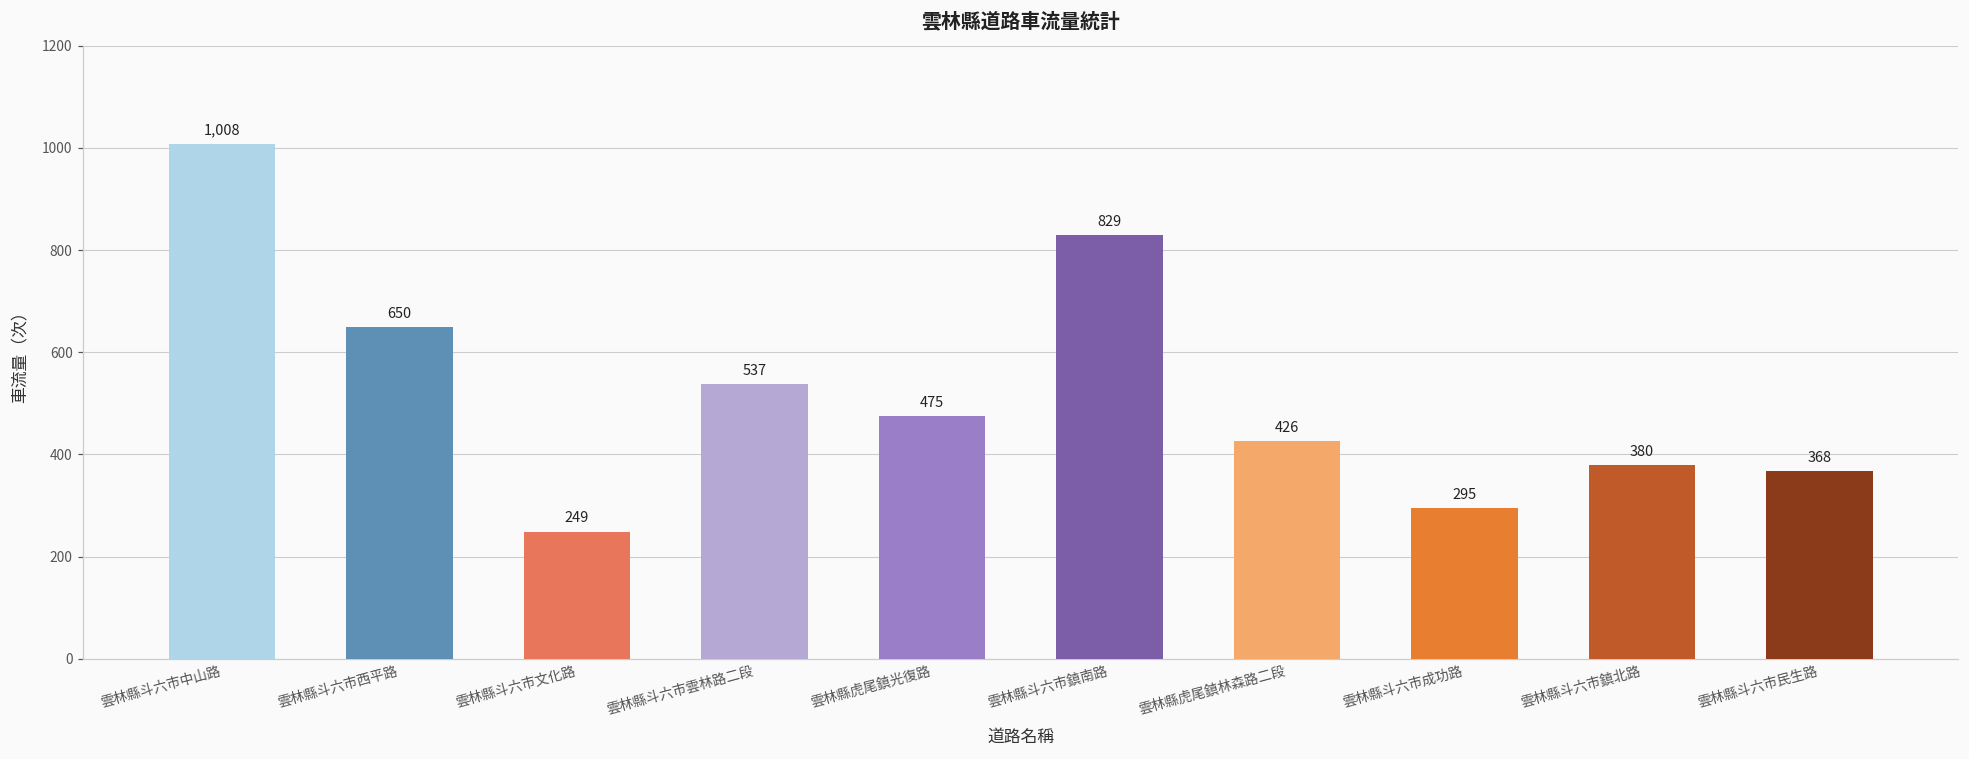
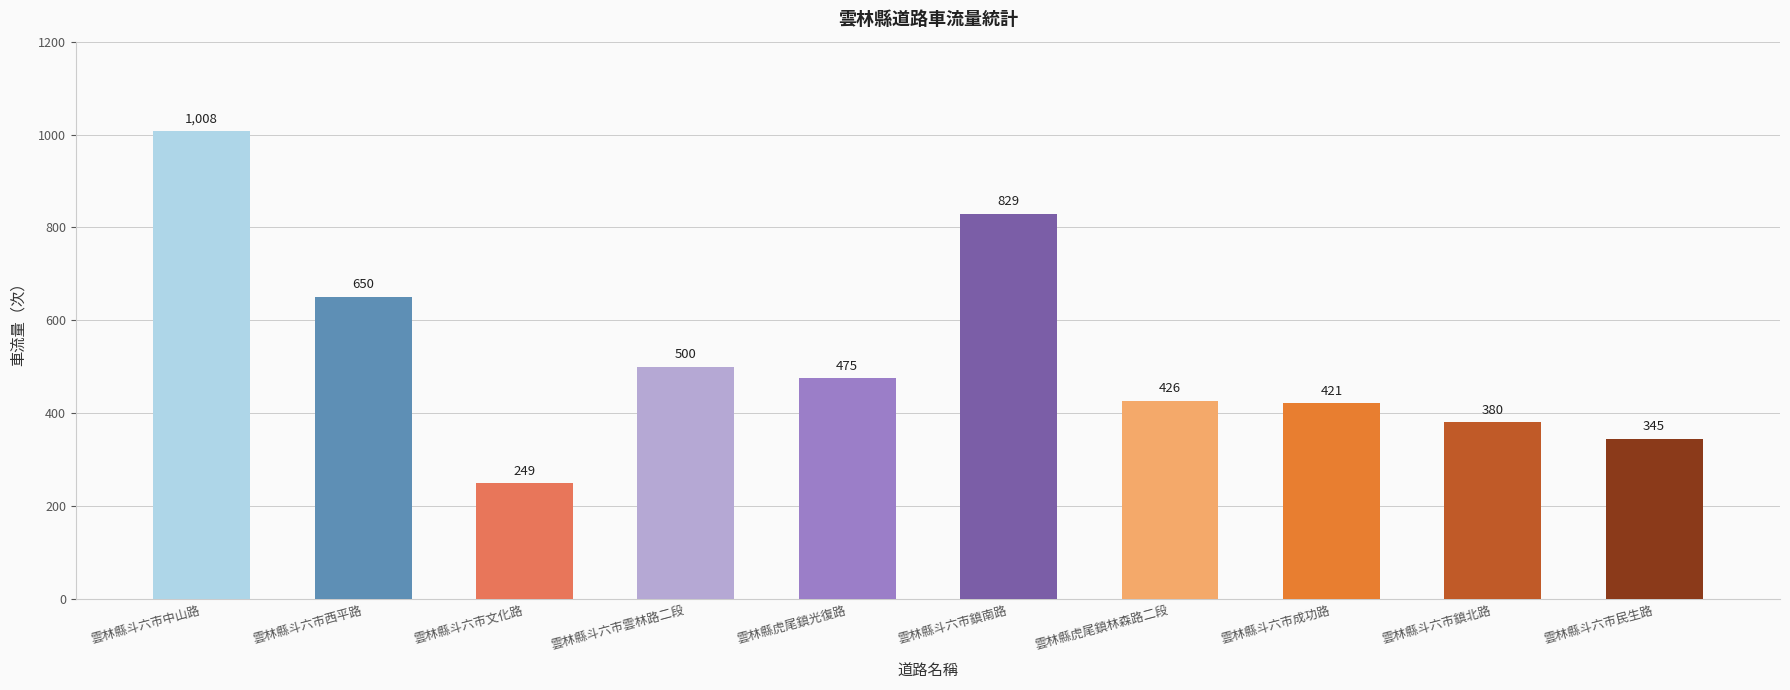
  {
    "雲林縣斗六市中山路": "1,008",
    "雲林縣斗六市西平路": "650",
    "雲林縣斗六市文化路": "249",
-   "雲林縣斗六市雲林路二段": "537",
+   "雲林縣斗六市雲林路二段": "500",
    "雲林縣虎尾鎮光復路": "475",
    "雲林縣斗六市鎮南路": "829",
    "雲林縣虎尾鎮林森路二段": "426",
-   "雲林縣斗六市成功路": "295",
+   "雲林縣斗六市成功路": "421",
    "雲林縣斗六市鎮北路": "380",
-   "雲林縣斗六市民生路": "368"
+   "雲林縣斗六市民生路": "345"
  }
